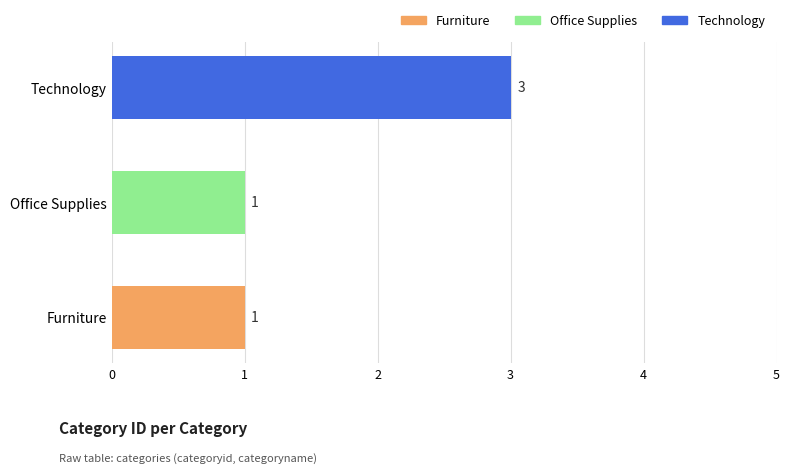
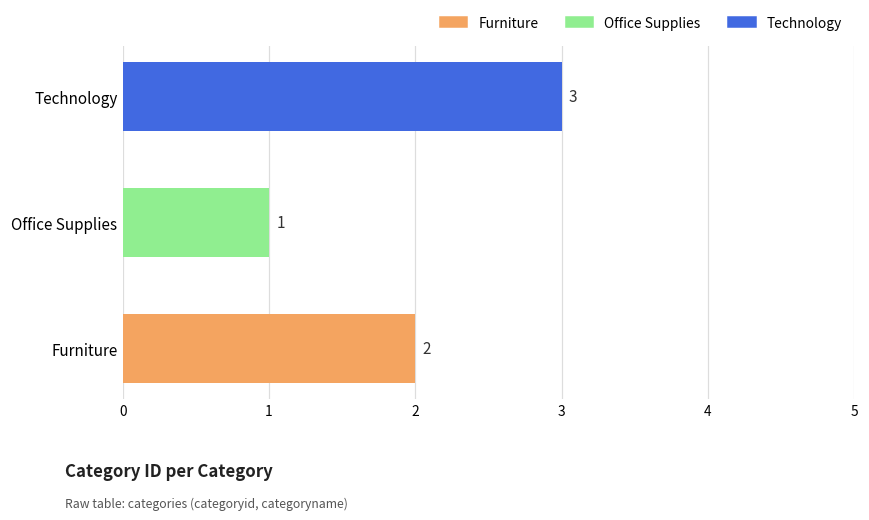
  {
    "Technology": 3,
    "Office Supplies": 1,
-   "Furniture": 1
+   "Furniture": 2
  }
